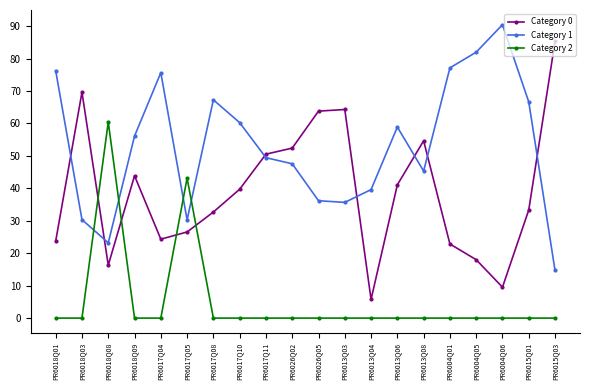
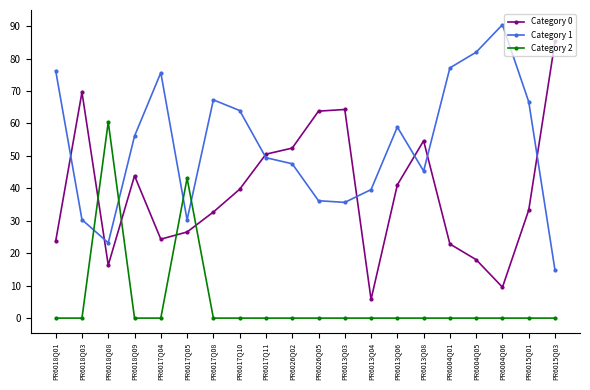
  {
    "Category 0": {
      "PR6018Q01": 24,
      "PR6018Q03": 70,
      "PR6018Q08": 16,
      "PR6018Q09": 44,
      "PR6017Q04": 24,
      "PR6017Q05": 27,
      "PR6017Q08": 33,
      "PR6017Q10": 40,
      "PR6017Q11": 51,
      "PR6026Q02": 52,
      "PR6026Q05": 64,
      "PR6013Q03": 64,
      "PR6013Q04": 6,
      "PR6013Q06": 41,
      "PR6013Q08": 55,
      "PR6004Q01": 23,
      "PR6004Q05": 18,
      "PR6004Q06": 10,
      "PR6015Q01": 33
    },
    "Category 1": {
      "PR6018Q01": 76,
      "PR6018Q03": 30,
      "PR6018Q08": 23,
      "PR6018Q09": 56,
      "PR6017Q04": 76,
      "PR6017Q05": 30,
      "PR6017Q08": 67,
-     "PR6017Q10": 60,
+     "PR6017Q10": 64,
      "PR6017Q11": 49,
      "PR6026Q02": 48,
      "PR6026Q05": 36,
      "PR6013Q03": 36,
      "PR6013Q04": 40,
      "PR6013Q06": 59,
      "PR6013Q08": 45,
      "PR6004Q01": 77,
      "PR6004Q05": 82,
      "PR6004Q06": 90,
      "PR6015Q01": 67,
      "PR6015Q03": 15
    },
    "Category 2": {
      "PR6018Q01": 0,
      "PR6018Q03": 0,
      "PR6018Q08": 60,
      "PR6018Q09": 0,
      "PR6017Q04": 0,
      "PR6017Q05": 43,
      "PR6017Q08": 0,
      "PR6017Q10": 0,
      "PR6017Q11": 0,
      "PR6026Q02": 0,
      "PR6026Q05": 0,
      "PR6013Q03": 0,
      "PR6013Q04": 0,
      "PR6013Q06": 0,
      "PR6013Q08": 0,
      "PR6004Q01": 0,
      "PR6004Q05": 0,
      "PR6004Q06": 0,
      "PR6015Q01": 0,
      "PR6015Q03": 0
    }
  }
